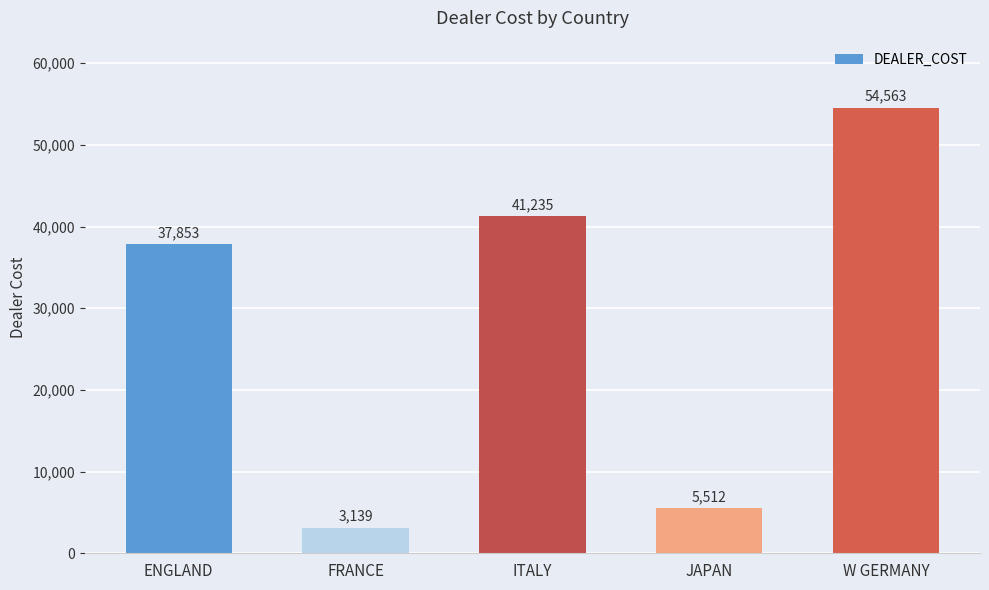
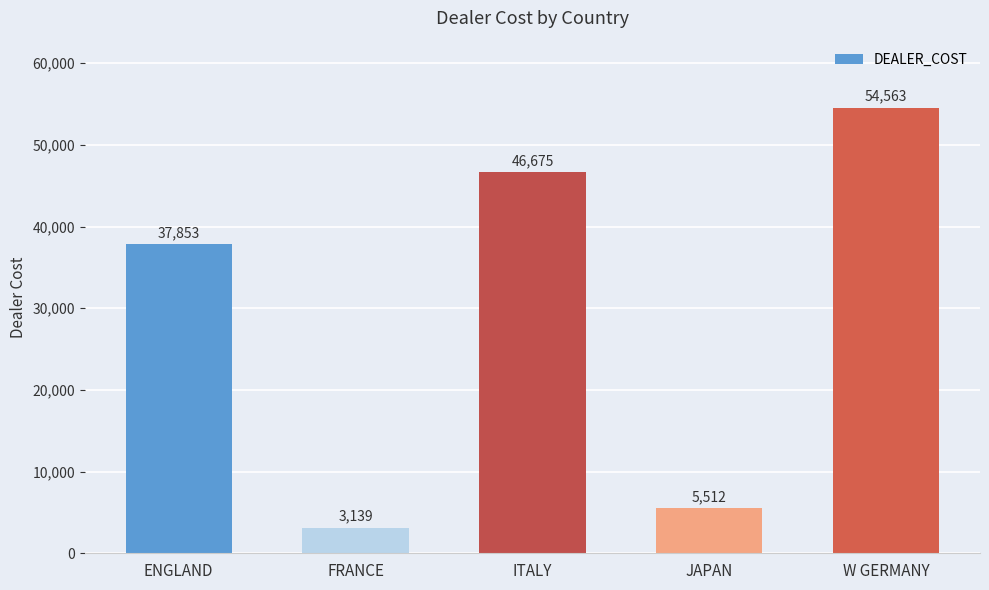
  {
    "ENGLAND": "37,853",
    "FRANCE": "3,139",
-   "ITALY": "41,235",
+   "ITALY": "46,675",
    "JAPAN": "5,512",
    "W GERMANY": "54,563"
  }
